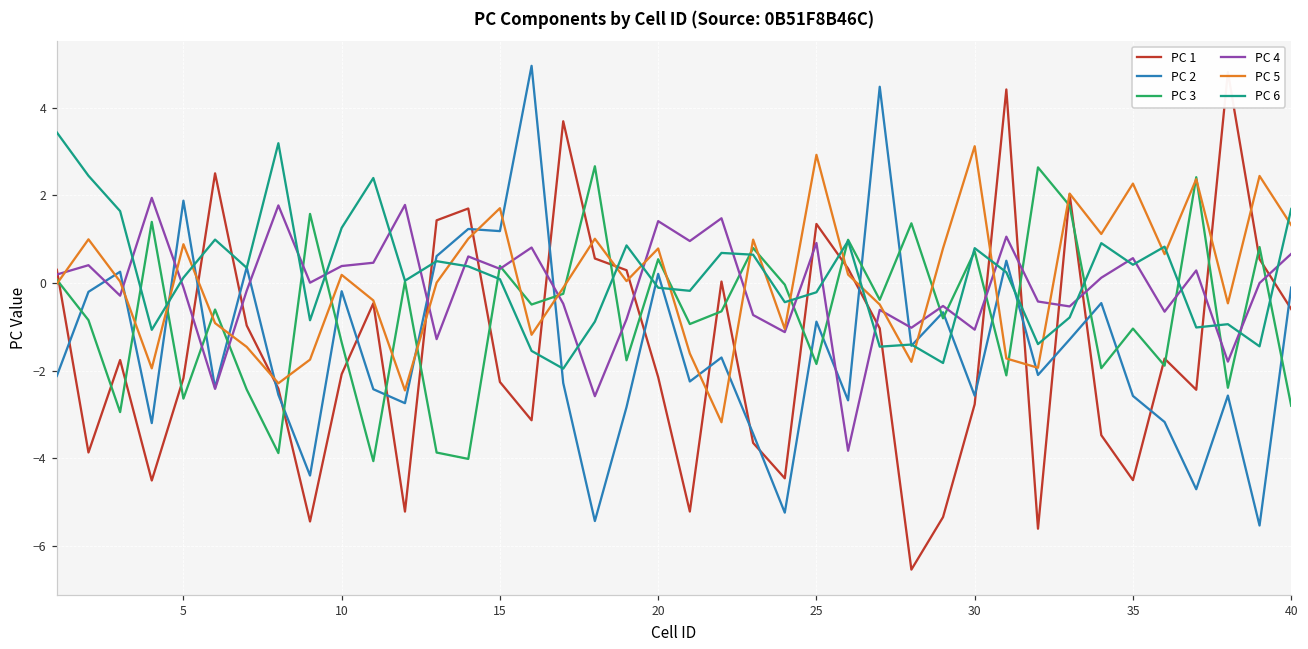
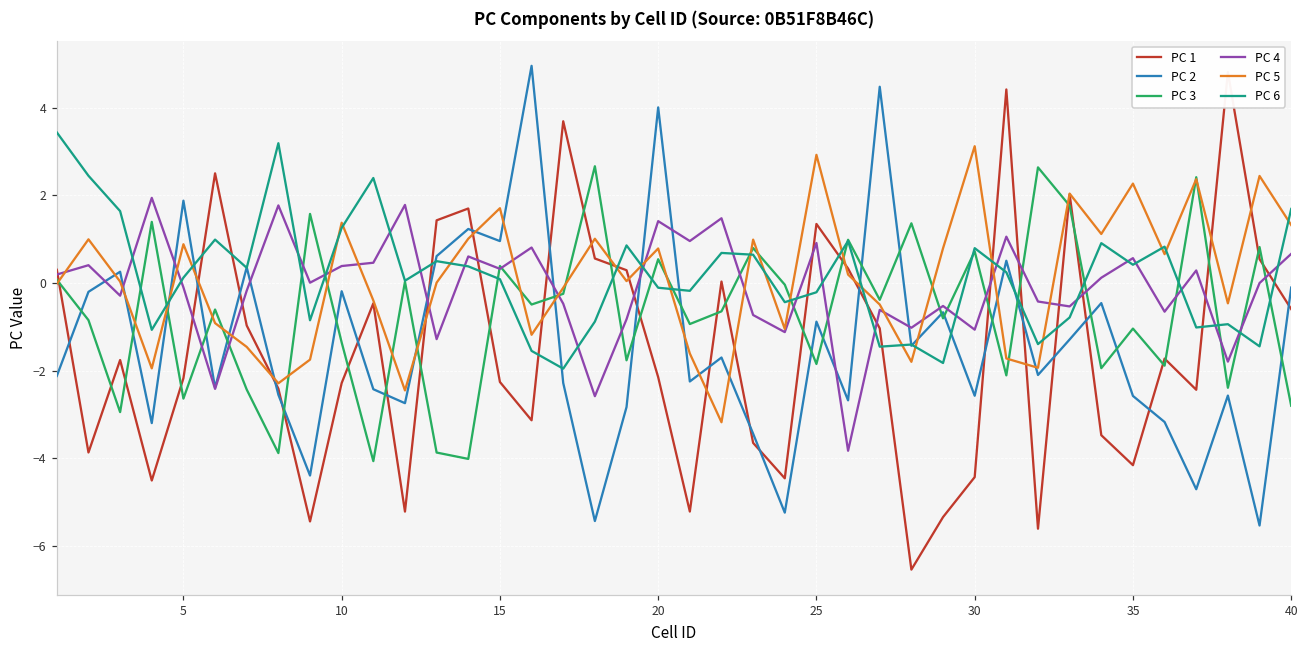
  {
    "PC 1": {
      "5": -2.2,
-     "10": -2.1,
+     "10": -2.3,
      "15": -2.3,
      "20": -2.2,
      "25": 1.3,
-     "30": -2.8,
-     "35": -4.5,
+     "30": -4.4,
+     "35": -4.2,
      "40": -0.6
    },
    "PC 2": {
      "5": 1.9,
      "10": -0.2,
-     "15": 1.2,
-     "20": 0.2,
+     "15": 1.0,
+     "20": 4.0,
      "25": -0.9,
      "30": -2.6,
      "35": -2.6,
      "40": -0.1
    },
    "PC 4": {
      "5": -0.1,
      "10": 0.4,
      "15": 0.3,
      "20": 1.4,
      "25": 0.9,
      "30": -1.1,
      "35": 0.6,
      "40": 0.7
    },
    "PC 5": {
      "5": 0.9,
-     "10": 0.2,
+     "10": 1.4,
      "15": 1.7,
      "20": 0.8,
      "25": 2.9,
      "30": 3.1,
      "35": 2.3,
      "40": 1.3
    }
  }
